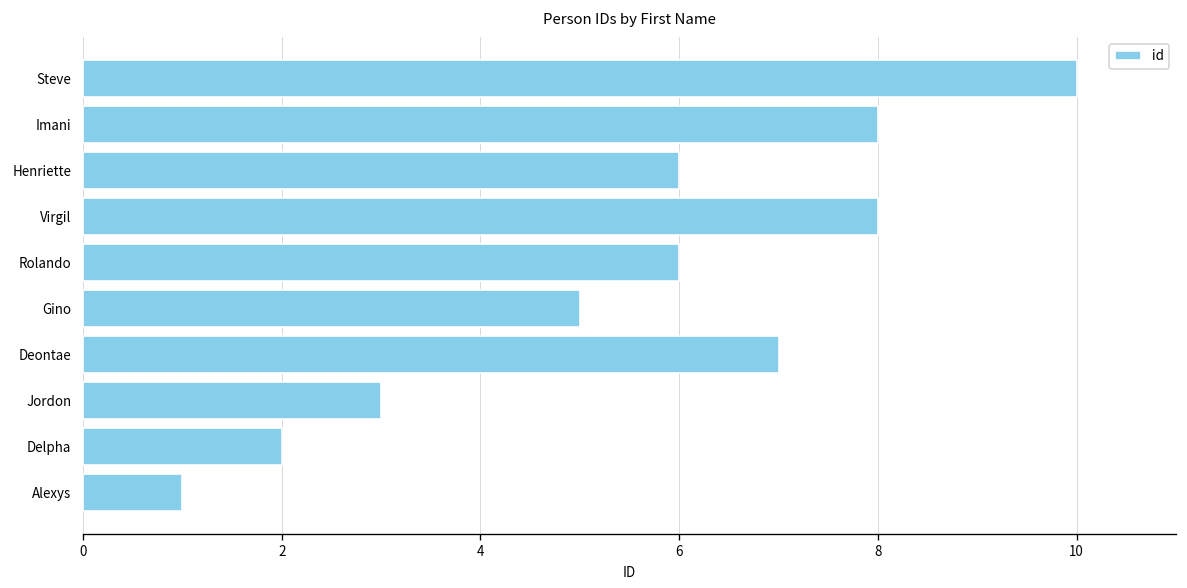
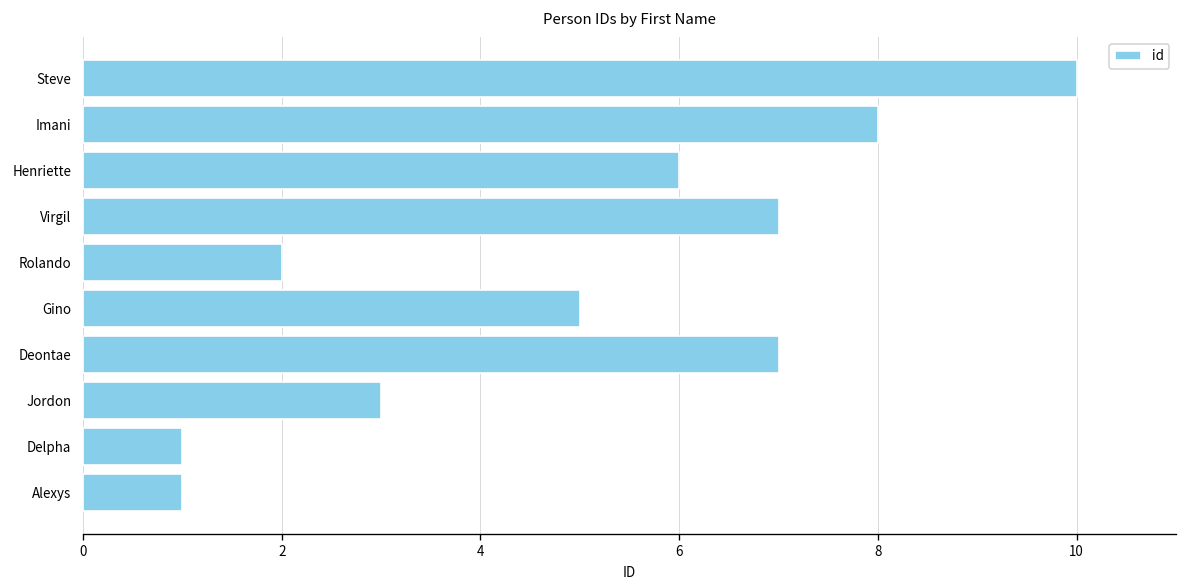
  {
    "Steve": 10,
    "Imani": 8,
    "Henriette": 6,
-   "Virgil": 8,
-   "Rolando": 6,
+   "Virgil": 7,
+   "Rolando": 2,
    "Gino": 5,
    "Deontae": 7,
    "Jordon": 3,
-   "Delpha": 2,
+   "Delpha": 1,
    "Alexys": 1
  }
